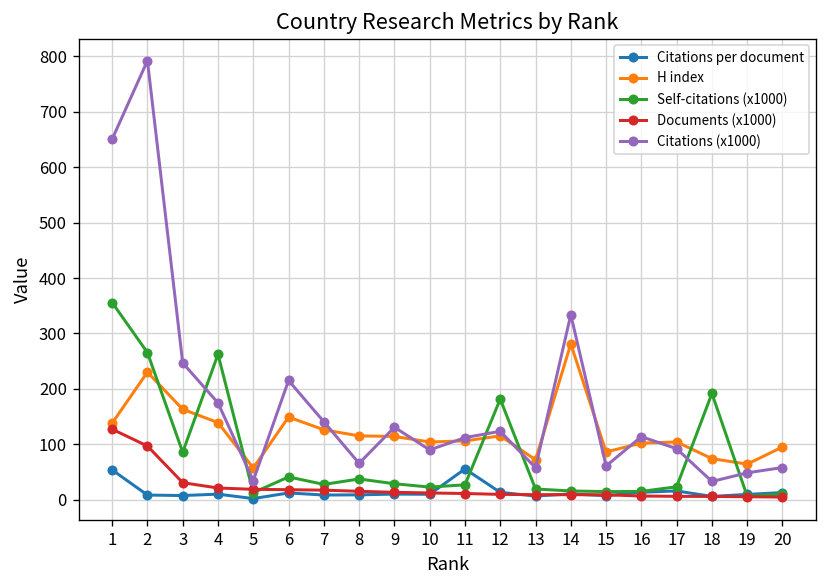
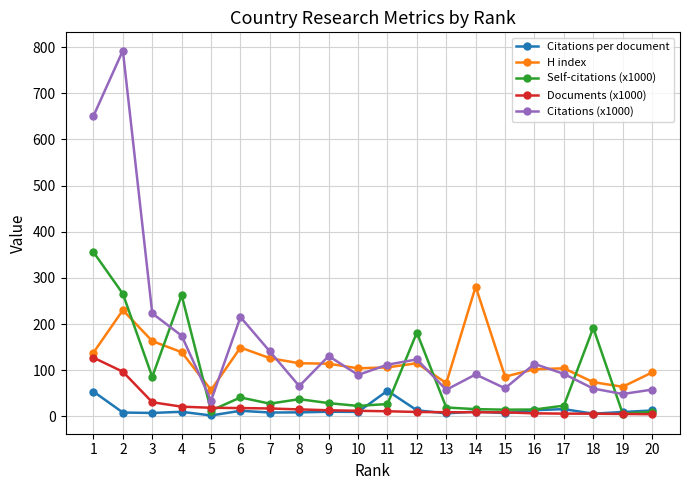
  {
    "Citations per document": {
      "1": 50,
      "2": 10,
      "3": 10,
      "4": 10,
      "5": 0,
      "6": 10,
      "7": 10,
      "8": 10,
      "11": 60,
      "17": 20
    },
    "H index": {
      "1": 140,
      "2": 230,
      "3": 160,
      "4": 140,
      "5": 60,
      "6": 150,
      "7": 130,
      "8": 120,
      "9": 110,
      "10": 100,
      "11": 110,
      "12": 120,
      "13": 70,
      "14": 280,
      "15": 90,
      "16": 100,
      "17": 100,
      "18": 70,
      "19": 60,
      "20": 100
    },
    "Self-citations (x1000)": {
      "1": 360,
      "2": 270,
      "3": 90,
      "4": 260,
      "5": 10,
      "6": 40,
      "7": 30,
      "8": 40,
      "9": 30,
      "10": 20,
      "11": 30,
      "12": 180,
      "13": 20,
      "15": 10,
      "17": 20,
      "18": 190
    },
    "Documents (x1000)": {
      "1": 130,
      "2": 100,
      "3": 30,
      "4": 20,
      "5": 20,
      "6": 20,
      "7": 20,
      "8": 20,
      "11": 10,
      "16": 10,
      "17": 10
    },
    "Citations (x1000)": {
      "1": 650,
      "2": 790,
-     "3": 250,
+     "3": 220,
      "4": 170,
      "5": 30,
      "6": 220,
      "7": 140,
      "8": 70,
      "9": 130,
      "10": 90,
      "11": 110,
      "12": 120,
      "13": 60,
-     "14": 330,
+     "14": 90,
      "15": 60,
      "16": 110,
      "17": 90,
-     "18": 30,
+     "18": 60,
      "19": 50,
      "20": 60
    }
  }
